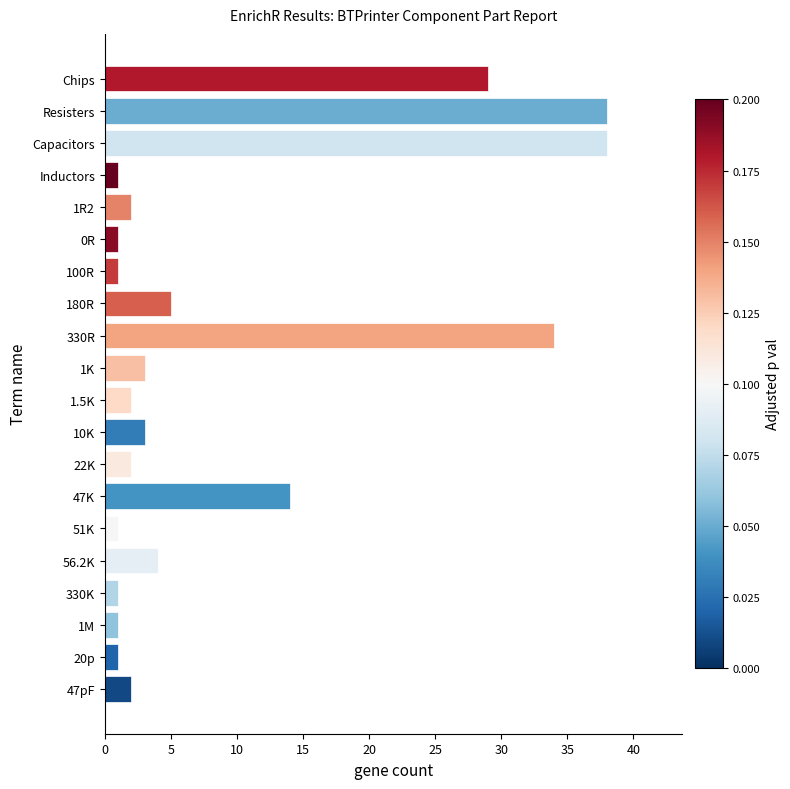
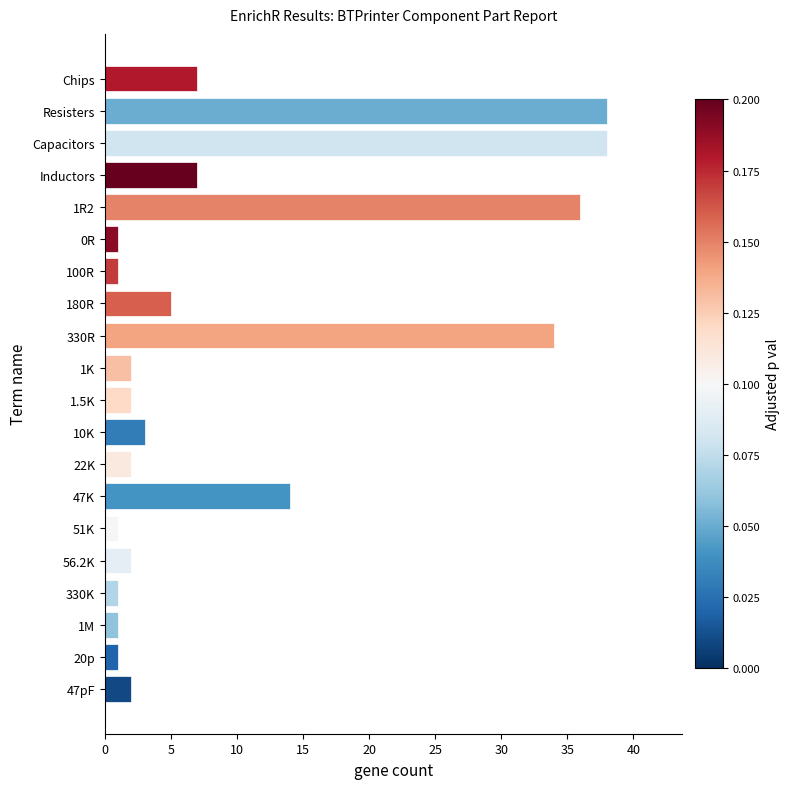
  {
-   "Chips": 29,
+   "Chips": 7,
    "Resisters": 38,
    "Capacitors": 38,
-   "Inductors": 1,
-   "1R2": 2,
+   "Inductors": 7,
+   "1R2": 36,
    "0R": 1,
    "100R": 1,
    "180R": 5,
    "330R": 34,
-   "1K": 3,
+   "1K": 2,
    "1.5K": 2,
    "10K": 3,
    "22K": 2,
    "47K": 14,
    "51K": 1,
-   "56.2K": 4,
+   "56.2K": 2,
    "330K": 1,
    "1M": 1,
    "20p": 1,
    "47pF": 2
  }
